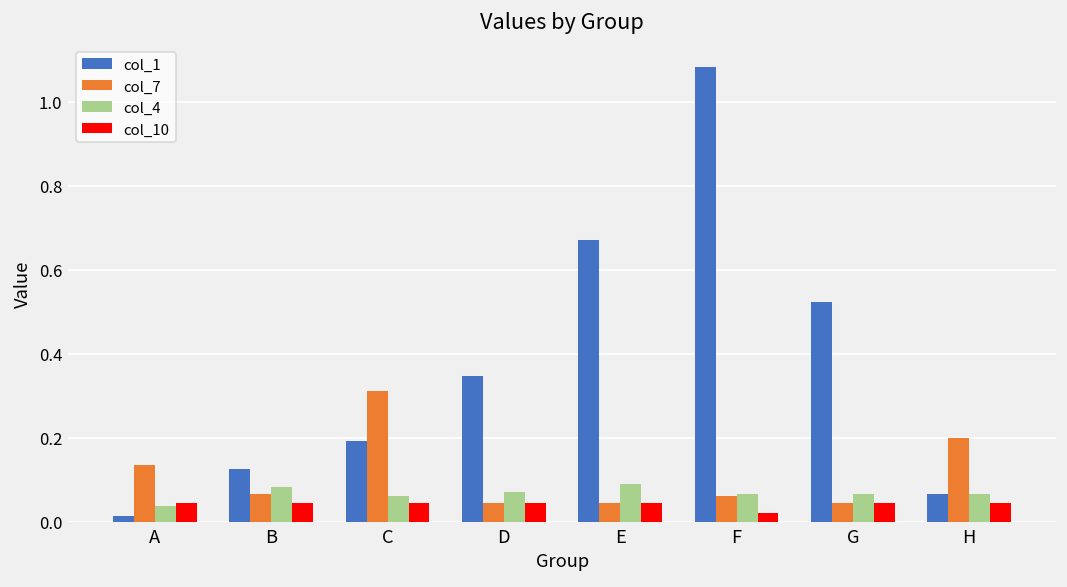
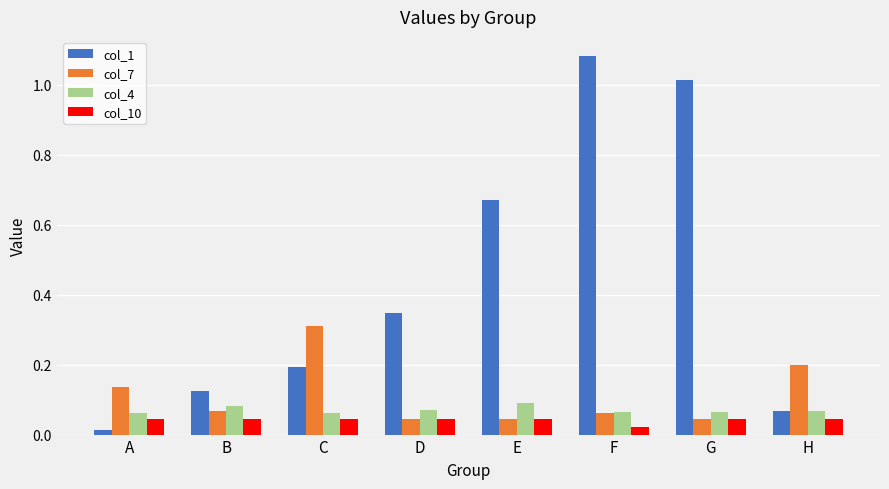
  {
    "col_1": {
      "A": 0.01,
      "B": 0.13,
      "C": 0.19,
      "D": 0.35,
      "E": 0.67,
      "F": 1.08,
-     "G": 0.52,
+     "G": 1.01,
      "H": 0.07
    },
    "col_7": {
      "A": 0.14,
      "B": 0.07,
      "C": 0.31,
      "D": 0.05,
      "E": 0.04,
      "F": 0.06,
      "G": 0.05,
      "H": 0.20
    },
    "col_4": {
-     "A": 0.04,
+     "A": 0.06,
      "B": 0.08,
      "C": 0.06,
      "D": 0.07,
      "E": 0.09,
      "F": 0.07,
      "G": 0.07,
      "H": 0.07
    },
    "col_10": {
      "A": 0.05,
      "B": 0.05,
      "C": 0.05,
      "D": 0.05,
      "E": 0.05,
      "F": 0.02,
      "G": 0.05,
      "H": 0.04
    }
  }
